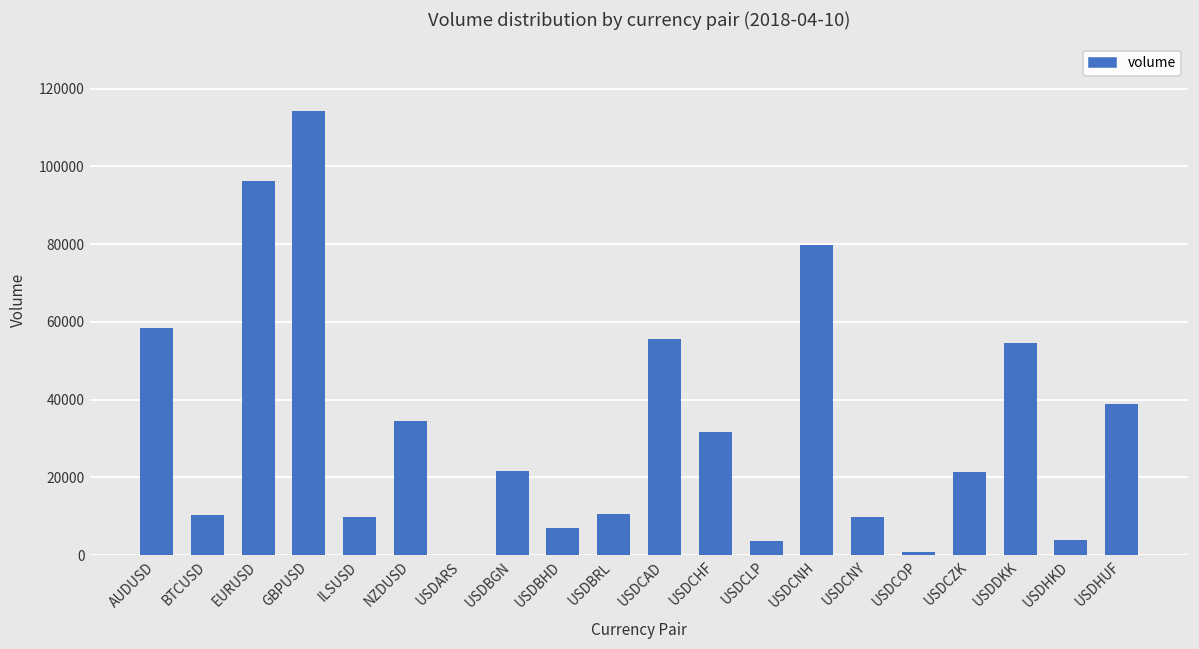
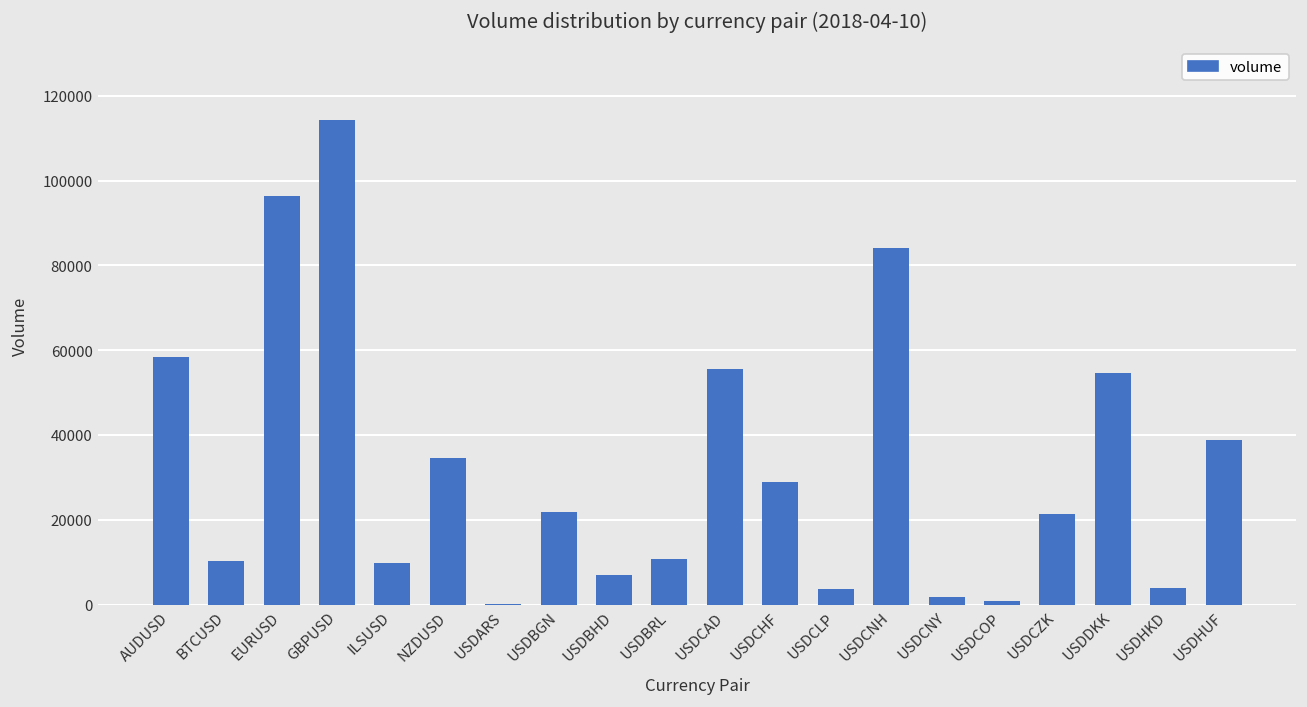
  {
    "AUDUSD": 58000,
    "BTCUSD": 10000,
    "EURUSD": 96000,
    "GBPUSD": 114000,
    "ILSUSD": 10000,
    "NZDUSD": 34000,
    "USDBGN": 22000,
    "USDBHD": 7000,
    "USDBRL": 11000,
    "USDCAD": 56000,
-   "USDCHF": 32000,
+   "USDCHF": 29000,
    "USDCLP": 4000,
-   "USDCNH": 80000,
-   "USDCNY": 10000,
+   "USDCNH": 84000,
+   "USDCNY": 2000,
    "USDCOP": 1000,
    "USDCZK": 21000,
    "USDDKK": 55000,
    "USDHKD": 4000,
    "USDHUF": 39000
  }
